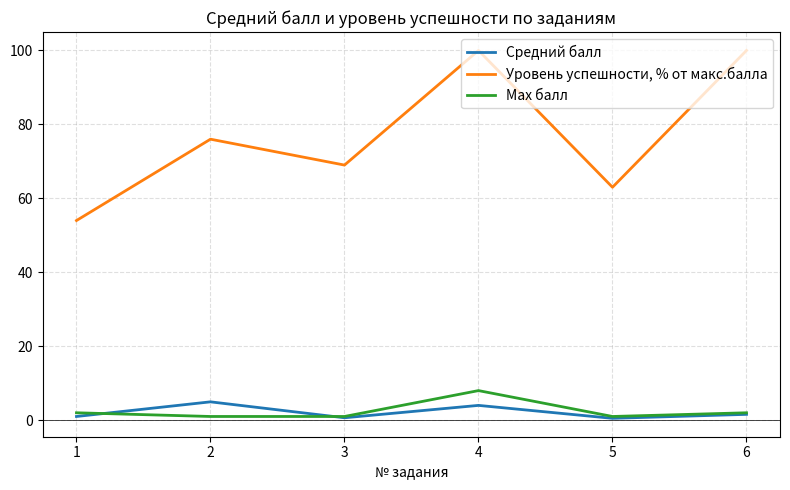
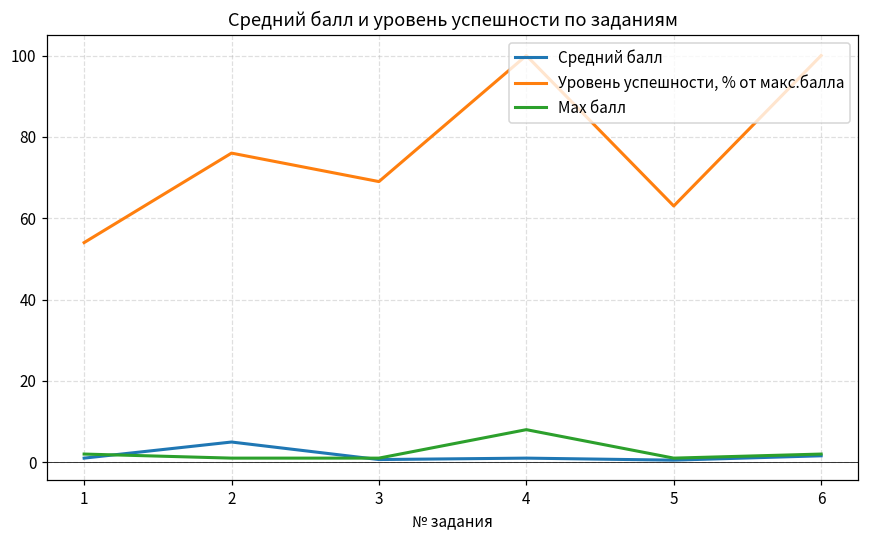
  {
    "Средний балл": {
      "1": 1,
      "2": 5,
-     "4": 4
+     "4": 1
    },
    "Уровень успешности, % от макс.балла": {
      "1": 54,
      "2": 76,
      "3": 69,
      "5": 63
    },
    "Max балл": {
      "1": 2,
      "2": 1,
      "4": 8
    }
  }
